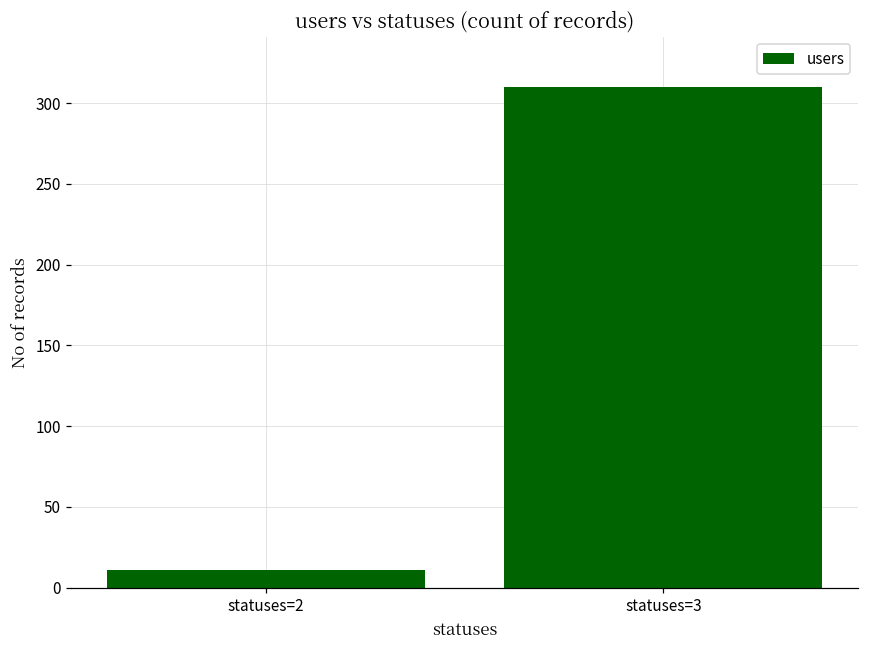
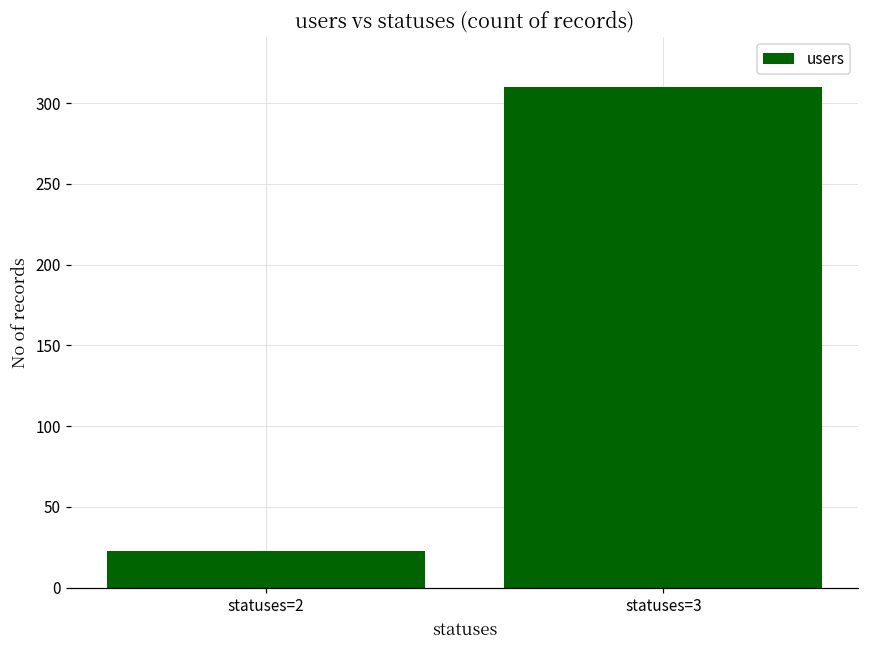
  {
-   "statuses=2": 11,
+   "statuses=2": 23,
    "statuses=3": 310
  }
